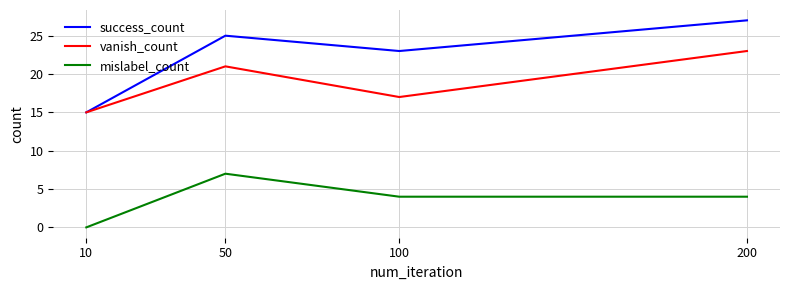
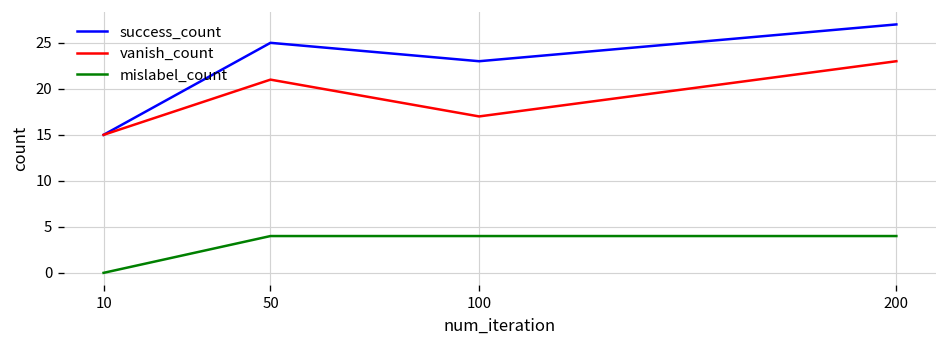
  {
    "success_count": {
      "50": 25,
      "100": 23,
      "200": 27
    },
    "vanish_count": {
      "50": 21,
      "100": 17,
      "200": 23
    },
    "mislabel_count": {
      "10": 0,
-     "50": 7,
+     "50": 4,
      "100": 4,
      "200": 4
    }
  }
